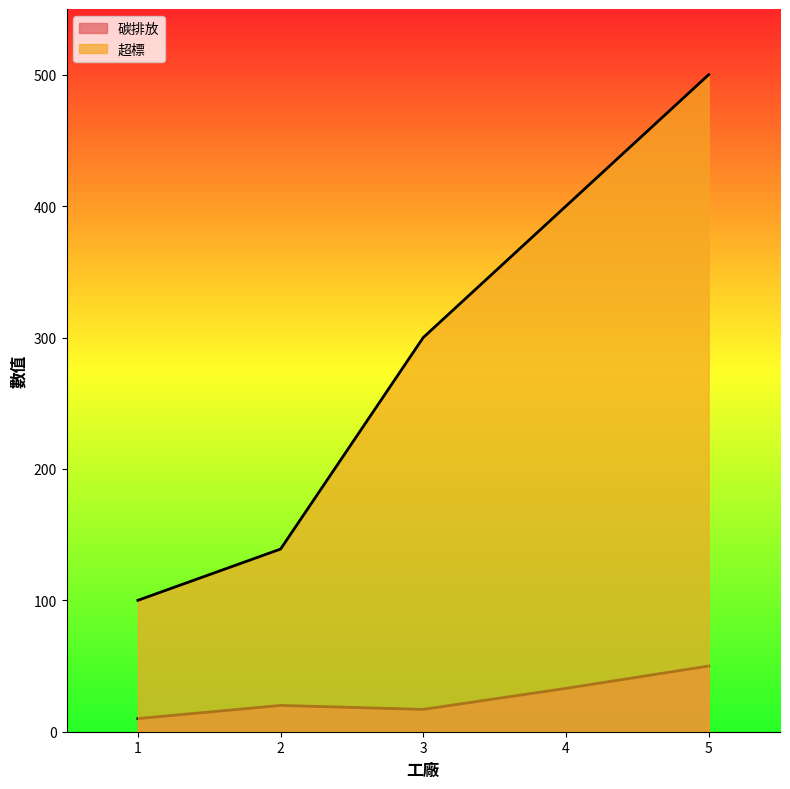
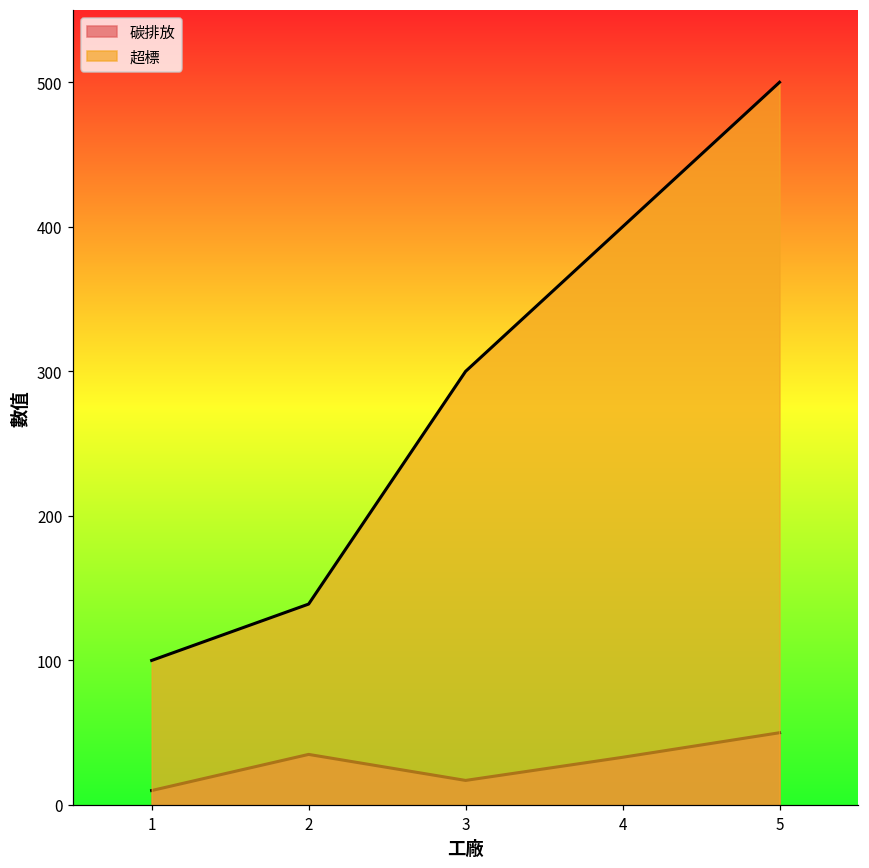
  {
    "碳排放": {
      "1": 10,
-     "2": 20,
+     "2": 35,
      "3": 17,
      "4": 33,
      "5": 50
    },
    "超標": {
      "1": 100,
      "2": 139,
      "3": 300,
      "4": 400,
      "5": 500
    }
  }
